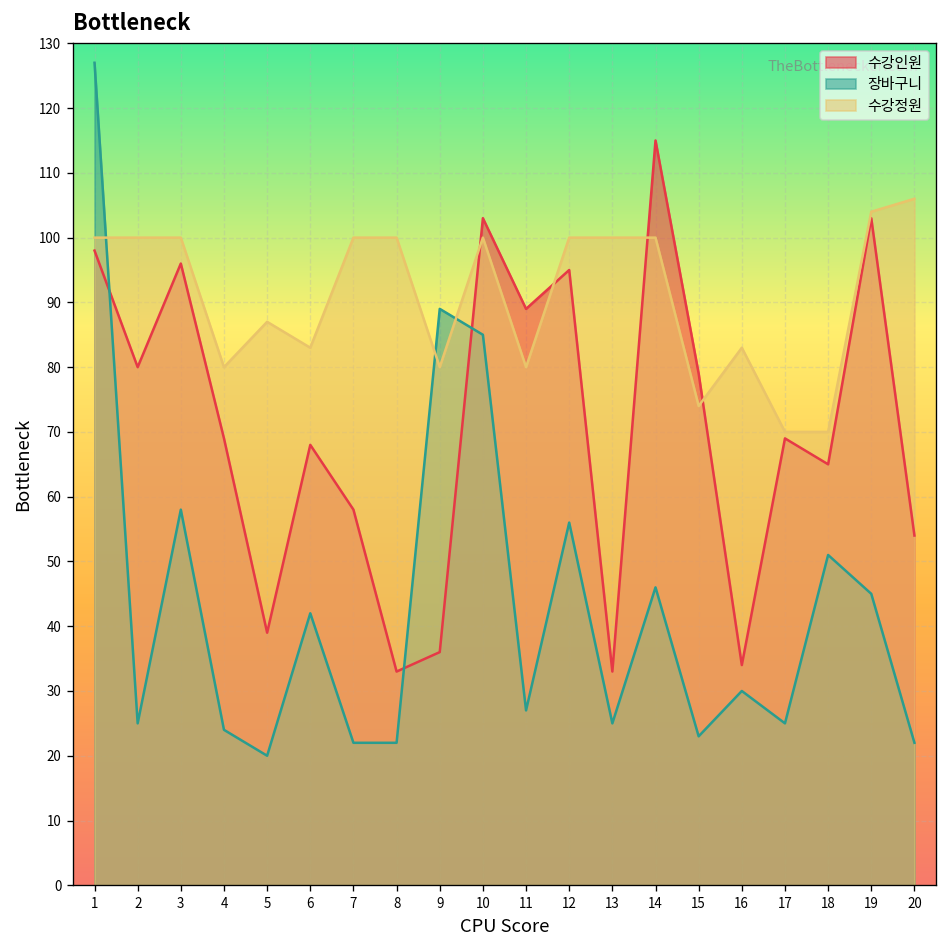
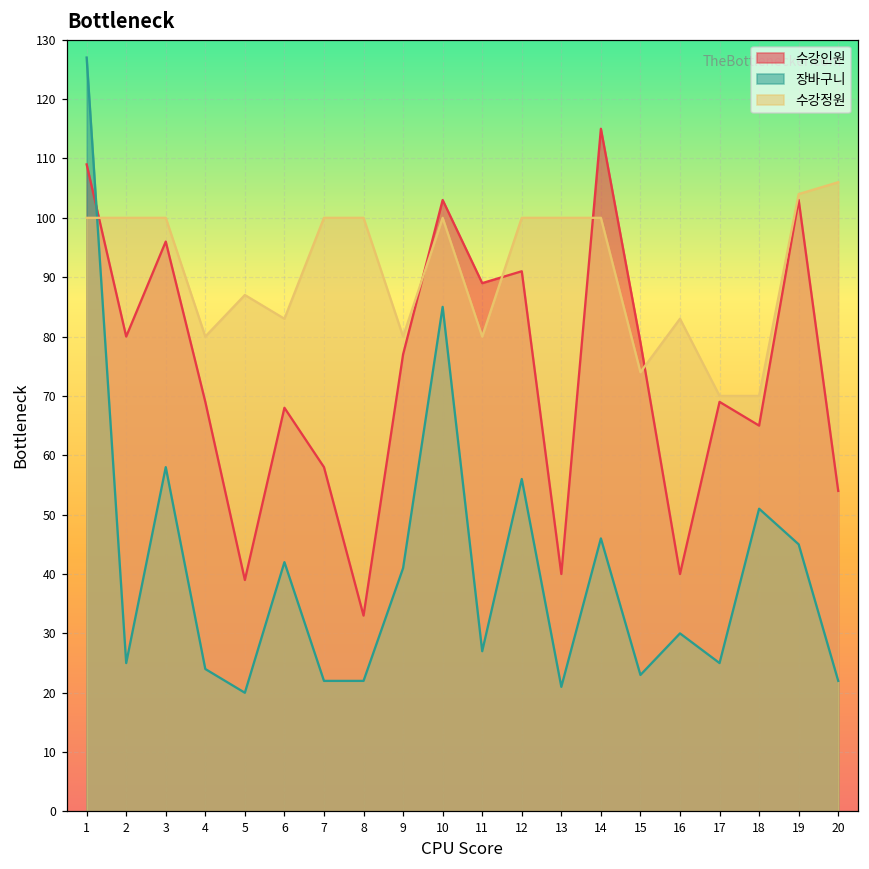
  {
    "수강인원": {
-     "1": 98,
+     "1": 109,
      "2": 80,
      "3": 96,
      "4": 69,
      "5": 39,
      "6": 68,
      "7": 58,
      "8": 33,
-     "9": 36,
+     "9": 77,
      "10": 103,
      "11": 89,
-     "12": 95,
-     "13": 33,
+     "12": 91,
+     "13": 40,
      "14": 115,
      "15": 79,
-     "16": 34,
+     "16": 40,
      "17": 69,
      "18": 65,
      "19": 103,
      "20": 54
    },
    "장바구니": {
      "1": 127,
      "2": 25,
      "3": 58,
      "4": 24,
      "5": 20,
      "6": 42,
      "7": 22,
      "8": 22,
-     "9": 89,
+     "9": 41,
      "10": 85,
      "11": 27,
      "12": 56,
-     "13": 25,
+     "13": 21,
      "14": 46,
      "15": 23,
      "16": 30,
      "17": 25,
      "18": 51,
      "19": 45,
      "20": 22
    },
    "수강정원": {
      "1": 100,
      "2": 100,
      "3": 100,
      "4": 80,
      "5": 87,
      "6": 83,
      "7": 100,
      "8": 100,
      "9": 80,
      "10": 100,
      "11": 80,
      "12": 100,
      "13": 100,
      "14": 100,
      "15": 74,
      "16": 83,
      "17": 70,
      "18": 70,
      "19": 104,
      "20": 106
    }
  }
